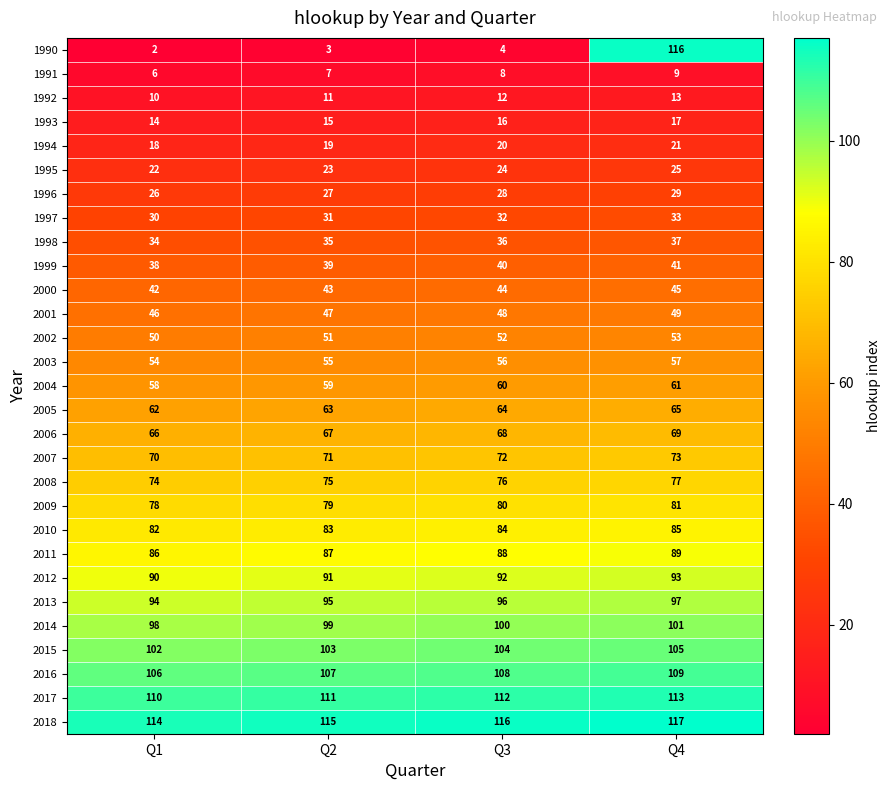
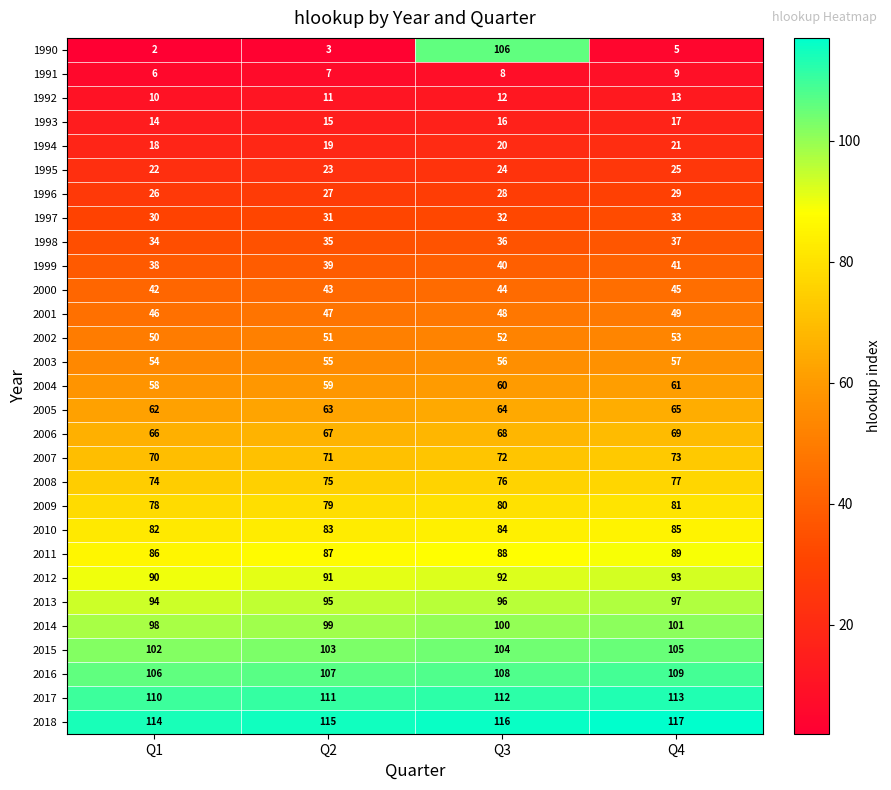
  {
    "1990": {
      "Q1": 2,
      "Q2": 3,
-     "Q3": 4,
-     "Q4": 116
+     "Q3": 106,
+     "Q4": 5
    },
    "1991": {
      "Q1": 6,
      "Q2": 7,
      "Q3": 8,
      "Q4": 9
    },
    "1992": {
      "Q1": 10,
      "Q2": 11,
      "Q3": 12,
      "Q4": 13
    },
    "1993": {
      "Q1": 14,
      "Q2": 15,
      "Q3": 16,
      "Q4": 17
    },
    "1994": {
      "Q1": 18,
      "Q2": 19,
      "Q3": 20,
      "Q4": 21
    },
    "1995": {
      "Q1": 22,
      "Q2": 23,
      "Q3": 24,
      "Q4": 25
    },
    "1996": {
      "Q1": 26,
      "Q2": 27,
      "Q3": 28,
      "Q4": 29
    },
    "1997": {
      "Q1": 30,
      "Q2": 31,
      "Q3": 32,
      "Q4": 33
    },
    "1998": {
      "Q1": 34,
      "Q2": 35,
      "Q3": 36,
      "Q4": 37
    },
    "1999": {
      "Q1": 38,
      "Q2": 39,
      "Q3": 40,
      "Q4": 41
    },
    "2000": {
      "Q1": 42,
      "Q2": 43,
      "Q3": 44,
      "Q4": 45
    },
    "2001": {
      "Q1": 46,
      "Q2": 47,
      "Q3": 48,
      "Q4": 49
    },
    "2002": {
      "Q1": 50,
      "Q2": 51,
      "Q3": 52,
      "Q4": 53
    },
    "2003": {
      "Q1": 54,
      "Q2": 55,
      "Q3": 56,
      "Q4": 57
    },
    "2004": {
      "Q1": 58,
      "Q2": 59,
      "Q3": 60,
      "Q4": 61
    },
    "2005": {
      "Q1": 62,
      "Q2": 63,
      "Q3": 64,
      "Q4": 65
    },
    "2006": {
      "Q1": 66,
      "Q2": 67,
      "Q3": 68,
      "Q4": 69
    },
    "2007": {
      "Q1": 70,
      "Q2": 71,
      "Q3": 72,
      "Q4": 73
    },
    "2008": {
      "Q1": 74,
      "Q2": 75,
      "Q3": 76,
      "Q4": 77
    },
    "2009": {
      "Q1": 78,
      "Q2": 79,
      "Q3": 80,
      "Q4": 81
    },
    "2010": {
      "Q1": 82,
      "Q2": 83,
      "Q3": 84,
      "Q4": 85
    },
    "2011": {
      "Q1": 86,
      "Q2": 87,
      "Q3": 88,
      "Q4": 89
    },
    "2012": {
      "Q1": 90,
      "Q2": 91,
      "Q3": 92,
      "Q4": 93
    },
    "2013": {
      "Q1": 94,
      "Q2": 95,
      "Q3": 96,
      "Q4": 97
    },
    "2014": {
      "Q1": 98,
      "Q2": 99,
      "Q3": 100,
      "Q4": 101
    },
    "2015": {
      "Q1": 102,
      "Q2": 103,
      "Q3": 104,
      "Q4": 105
    },
    "2016": {
      "Q1": 106,
      "Q2": 107,
      "Q3": 108,
      "Q4": 109
    },
    "2017": {
      "Q1": 110,
      "Q2": 111,
      "Q3": 112,
      "Q4": 113
    },
    "2018": {
      "Q1": 114,
      "Q2": 115,
      "Q3": 116,
      "Q4": 117
    }
  }
